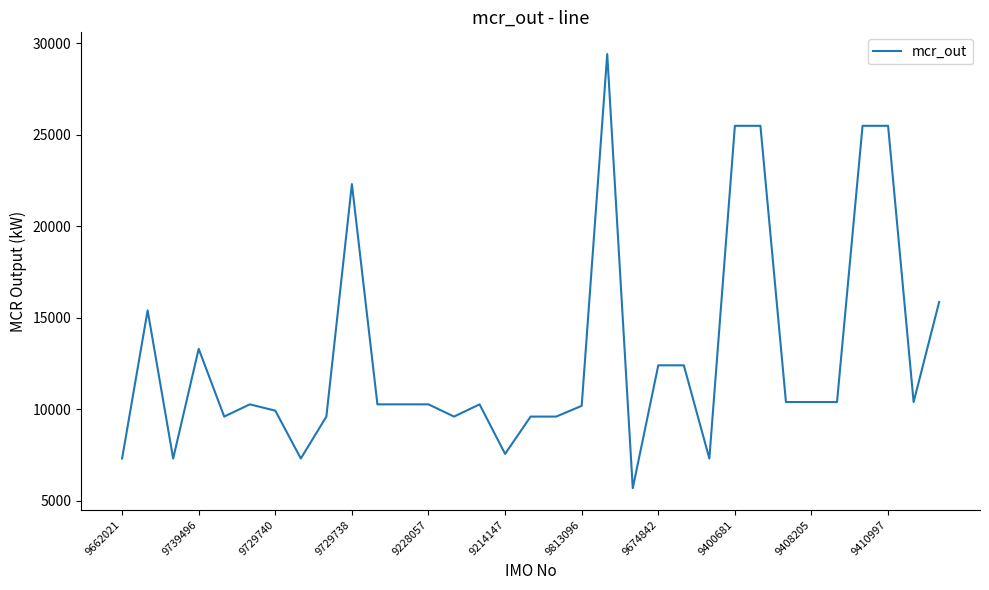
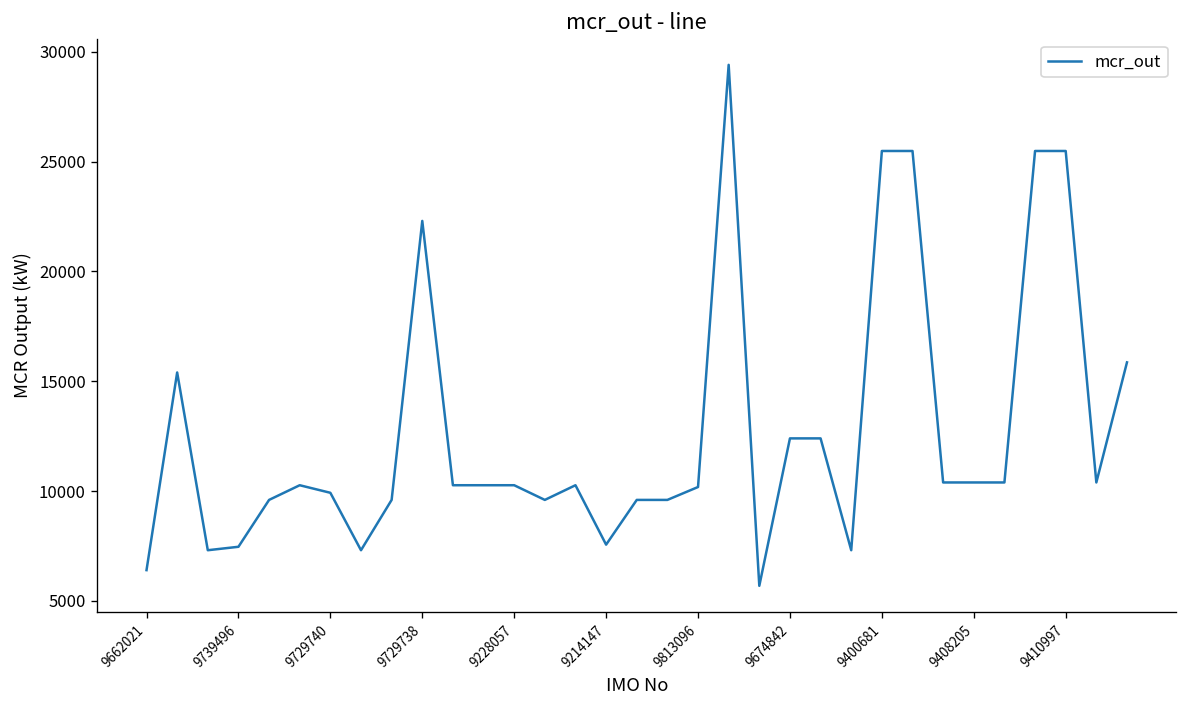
  {
-   "9662021": 7300,
-   "9739496": 13300,
+   "9662021": 6400,
+   "9739496": 7500,
    "9729740": 9900,
    "9729738": 22300,
    "9228057": 10300,
    "9214147": 7600,
    "9813096": 10200,
    "9674842": 12400,
    "9400681": 25500,
    "9408205": 10400,
    "9410997": 25500
  }
